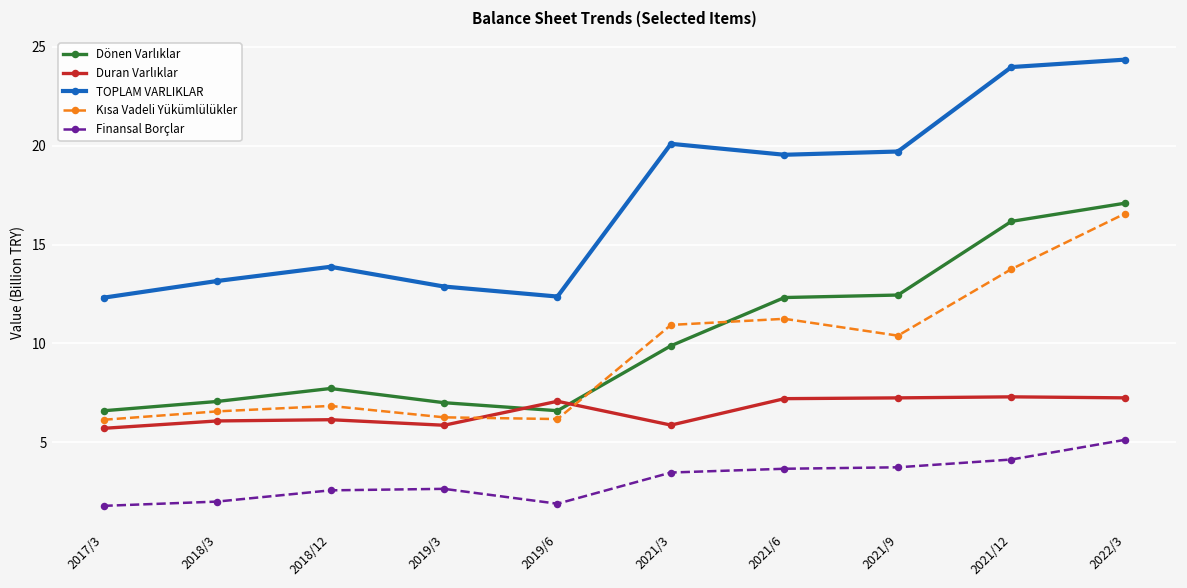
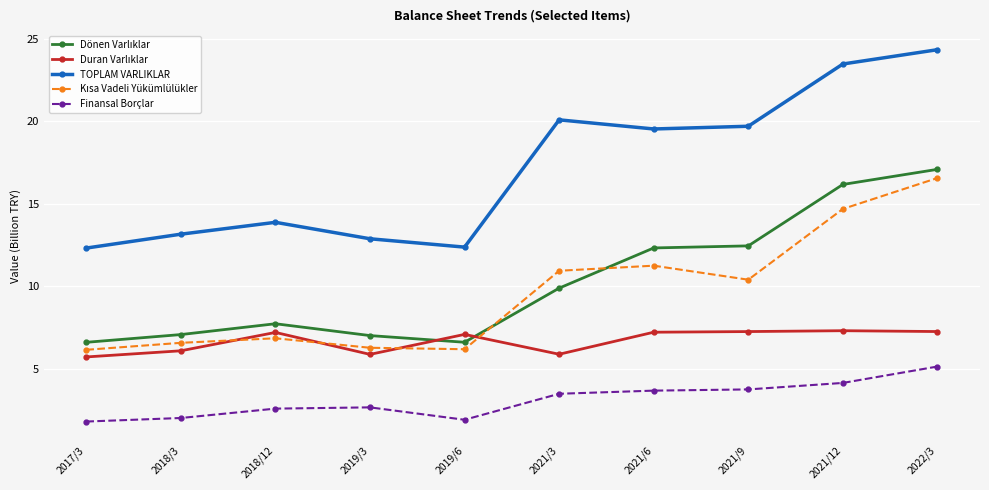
  {
    "Dönen Varlıklar": {
      "2017/3": 6.6,
      "2018/3": 7.1,
      "2018/12": 7.7,
      "2019/3": 7.0,
      "2019/6": 6.6,
      "2021/3": 9.9,
      "2021/6": 12.3,
      "2021/9": 12.4,
      "2021/12": 16.2,
      "2022/3": 17.1
    },
    "Duran Varlıklar": {
      "2017/3": 5.7,
      "2018/3": 6.1,
-     "2018/12": 6.1,
+     "2018/12": 7.2,
      "2019/3": 5.9,
      "2019/6": 7.1,
      "2021/3": 5.9,
      "2021/6": 7.2,
      "2021/9": 7.3,
      "2021/12": 7.3,
      "2022/3": 7.3
    },
    "TOPLAM VARLIKLAR": {
      "2017/3": 12.3,
      "2018/3": 13.2,
      "2018/12": 13.9,
      "2019/3": 12.9,
      "2019/6": 12.4,
      "2021/3": 20.1,
      "2021/6": 19.5,
      "2021/9": 19.7,
-     "2021/12": 24.0,
+     "2021/12": 23.5,
      "2022/3": 24.3
    },
    "Kısa Vadeli Yükümlülükler": {
      "2017/3": 6.1,
      "2018/3": 6.6,
      "2018/12": 6.8,
      "2019/3": 6.3,
      "2019/6": 6.2,
      "2021/3": 10.9,
      "2021/6": 11.2,
      "2021/9": 10.4,
-     "2021/12": 13.8,
+     "2021/12": 14.7,
      "2022/3": 16.6
    },
    "Finansal Borçlar": {
      "2017/3": 1.8,
      "2018/3": 2.0,
      "2018/12": 2.6,
      "2019/3": 2.7,
      "2019/6": 1.9,
      "2021/3": 3.5,
      "2021/6": 3.7,
      "2021/9": 3.7,
      "2021/12": 4.1,
      "2022/3": 5.1
    }
  }
